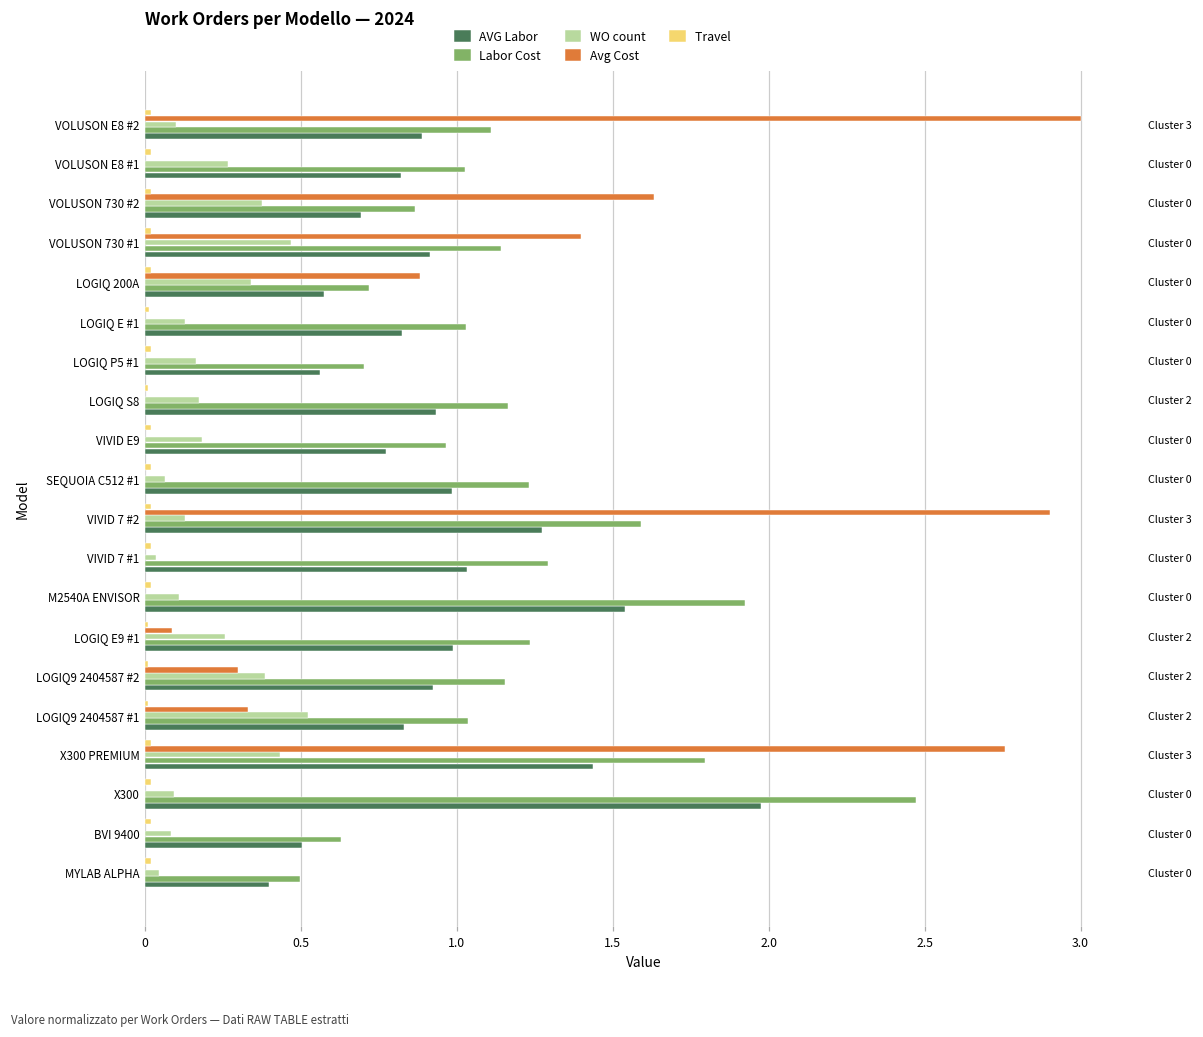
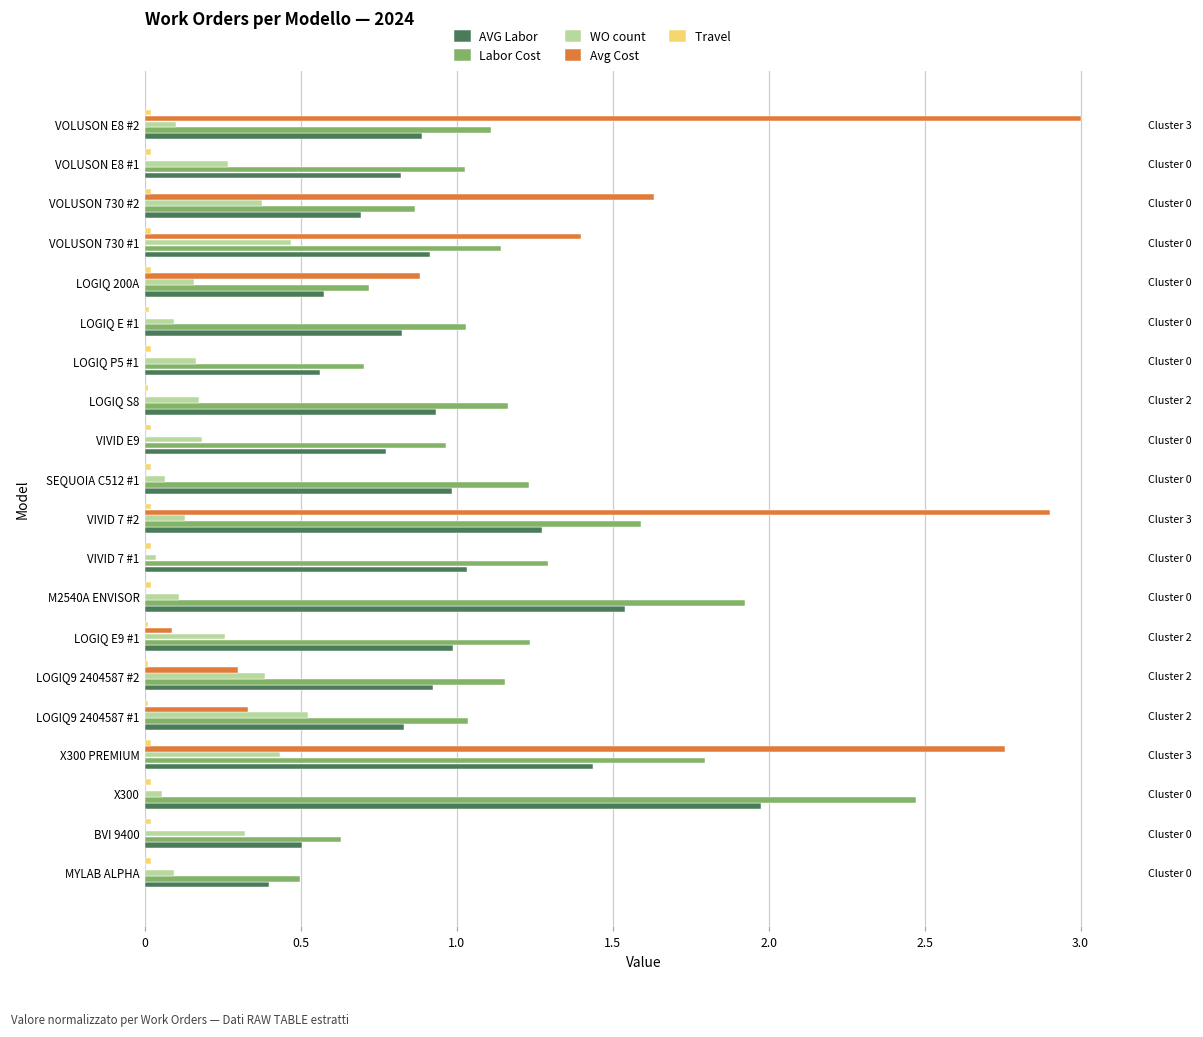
  {
    "WO count": {
      "VOLUSON E8 #2": 0.10,
      "VOLUSON E8 #1": 0.27,
      "VOLUSON 730 #2": 0.38,
      "VOLUSON 730 #1": 0.47,
-     "LOGIQ 200A": 0.34,
-     "LOGIQ E #1": 0.13,
+     "LOGIQ 200A": 0.16,
+     "LOGIQ E #1": 0.09,
      "LOGIQ P5 #1": 0.17,
      "LOGIQ S8": 0.17,
      "VIVID E9": 0.18,
      "SEQUOIA C512 #1": 0.06,
      "VIVID 7 #2": 0.13,
      "VIVID 7 #1": 0.04,
      "M2540A ENVISOR": 0.11,
      "LOGIQ E9 #1": 0.26,
      "LOGIQ9 2404587 #2": 0.39,
      "LOGIQ9 2404587 #1": 0.52,
      "X300 PREMIUM": 0.43,
-     "X300": 0.09,
-     "BVI 9400": 0.08,
-     "MYLAB ALPHA": 0.05
+     "X300": 0.06,
+     "BVI 9400": 0.32,
+     "MYLAB ALPHA": 0.09
    }
  }
